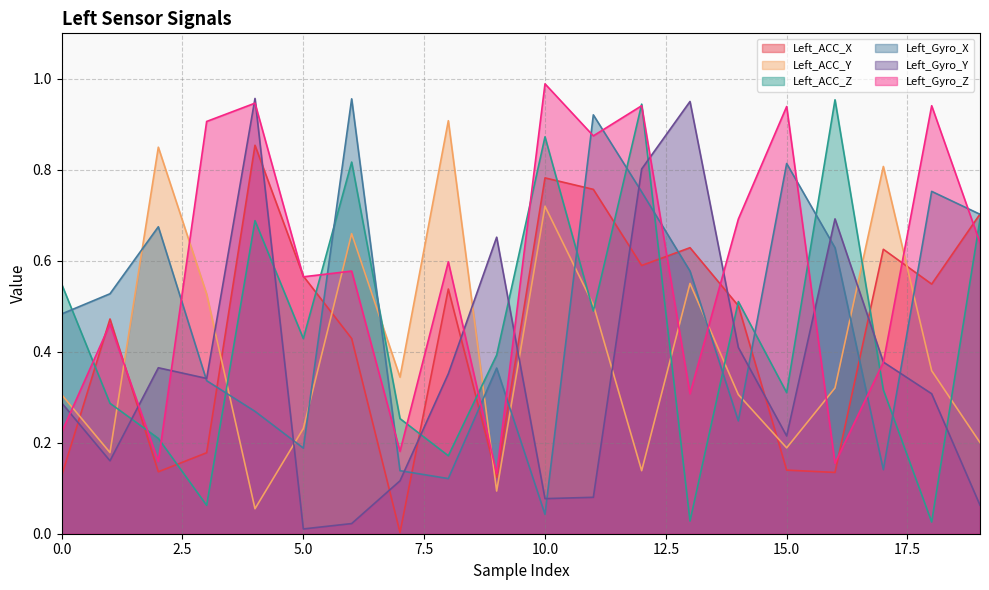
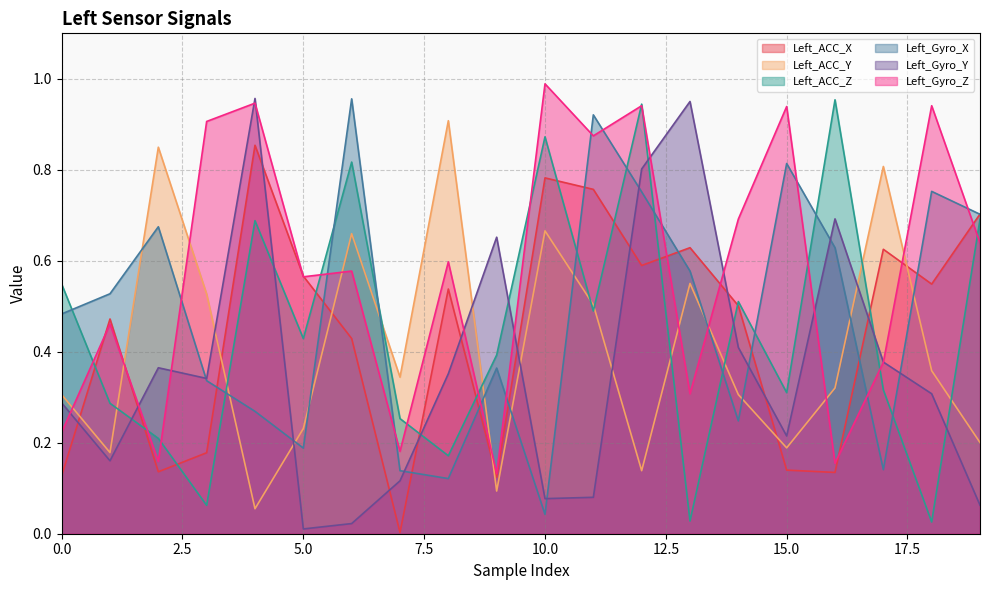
  {
    "Left_ACC_Y": {
      "0.0": 0.31,
      "5.0": 0.23,
-     "10.0": 0.72,
+     "10.0": 0.67,
      "15.0": 0.19
    }
  }
